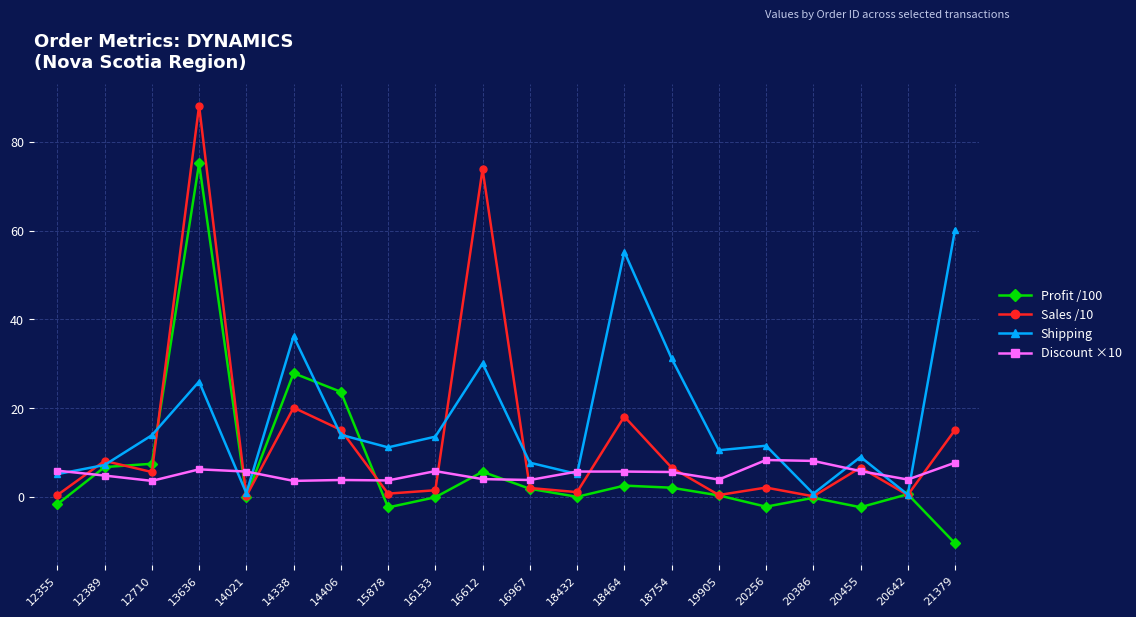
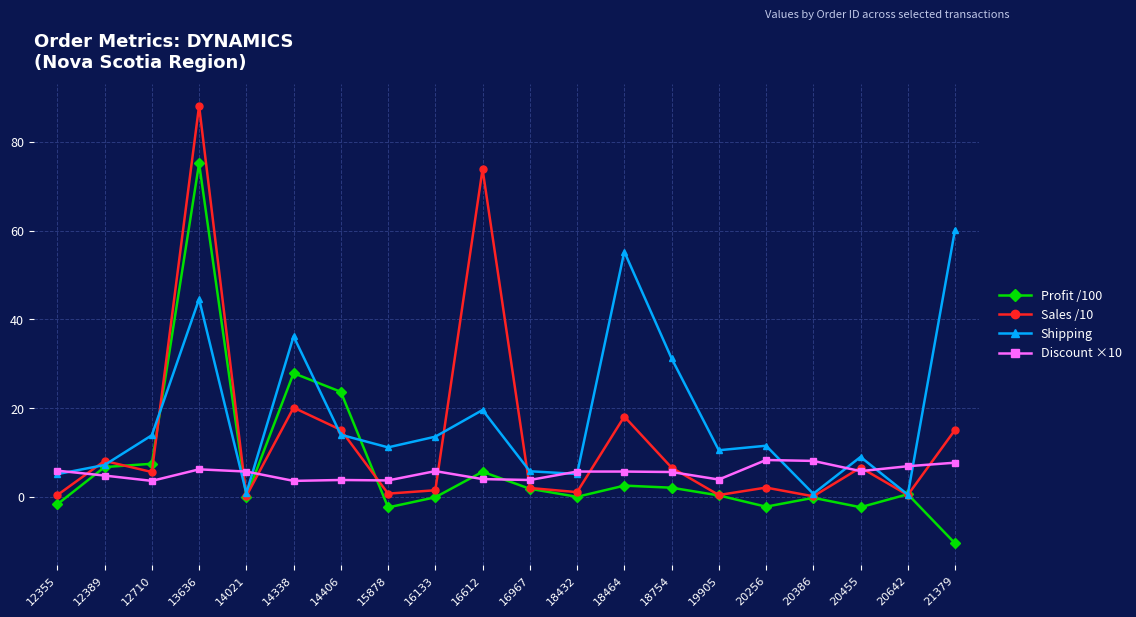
  {
    "Profit /100": {
      "12355": -2,
      "12710": 7,
      "13636": 75,
      "14338": 28,
      "14406": 24,
      "15878": -2,
      "16133": 0,
      "16612": 6,
      "18432": 0,
      "18464": 3,
      "18754": 2,
      "20256": -2,
      "20455": -2,
      "21379": -10
    },
    "Sales /10": {
      "12355": 0,
      "12389": 8,
      "12710": 6,
      "13636": 88,
      "14338": 20,
      "14406": 15,
      "15878": 1,
      "16133": 1,
      "16612": 74,
      "18432": 1,
      "18464": 18,
      "18754": 7,
      "20256": 2,
      "20455": 7,
      "21379": 15
    },
    "Shipping": {
      "12355": 5,
      "12710": 14,
-     "13636": 26,
+     "13636": 45,
      "14021": 1,
      "14338": 36,
      "14406": 14,
      "15878": 11,
      "16133": 14,
-     "16612": 30,
-     "16967": 8,
+     "16612": 20,
+     "16967": 6,
      "18464": 55,
      "18754": 31,
      "19905": 11,
      "20256": 12,
      "20455": 9,
      "21379": 60
    },
    "Discount ×10": {
      "12355": 6,
      "12389": 5,
      "12710": 4,
      "13636": 6,
      "14021": 6,
      "14338": 4,
      "14406": 4,
      "15878": 4,
      "16133": 6,
      "16612": 4,
      "16967": 4,
      "18464": 6,
      "18754": 6,
      "19905": 4,
      "20256": 8,
      "20386": 8,
      "20455": 6,
-     "20642": 4,
+     "20642": 7,
      "21379": 8
    }
  }
